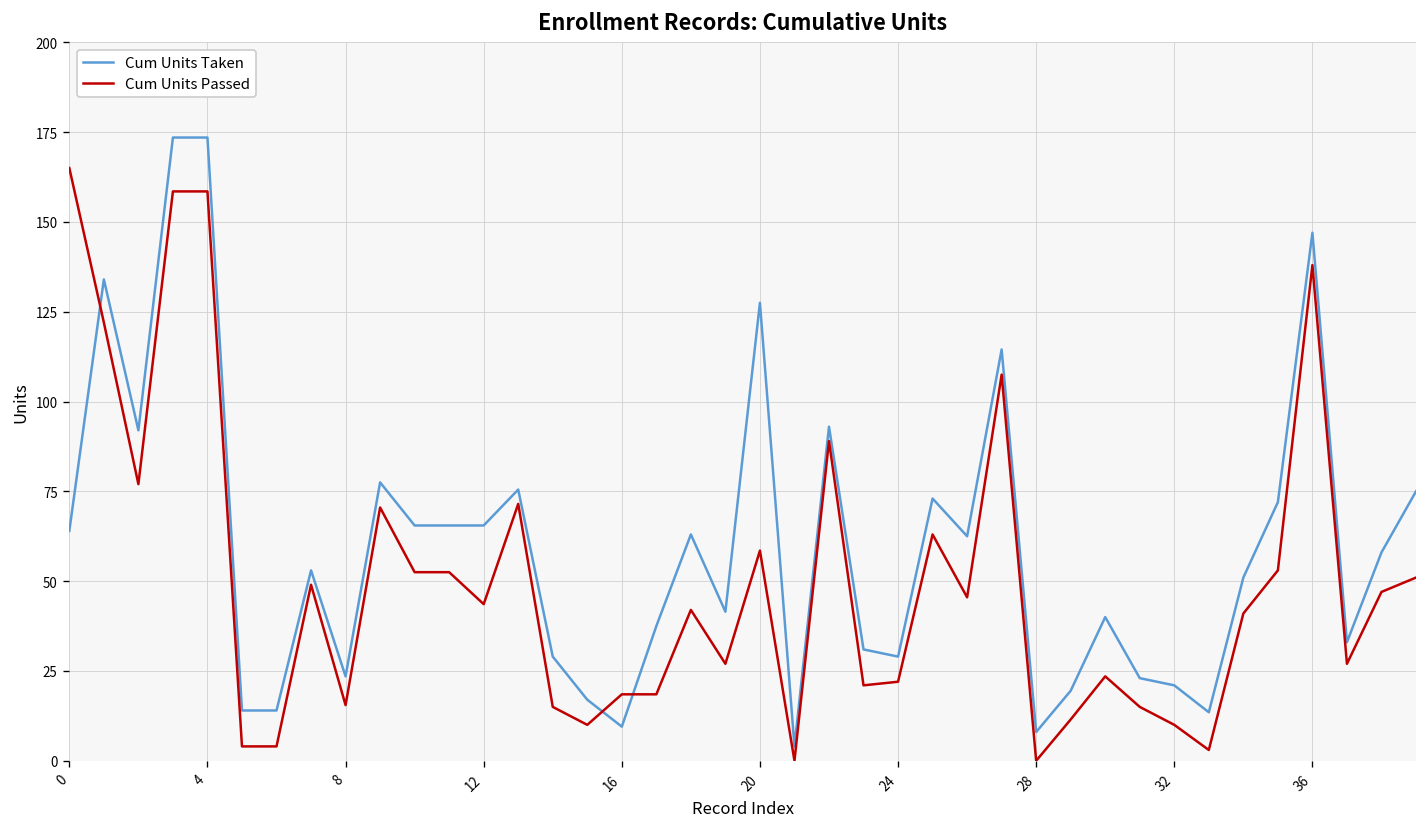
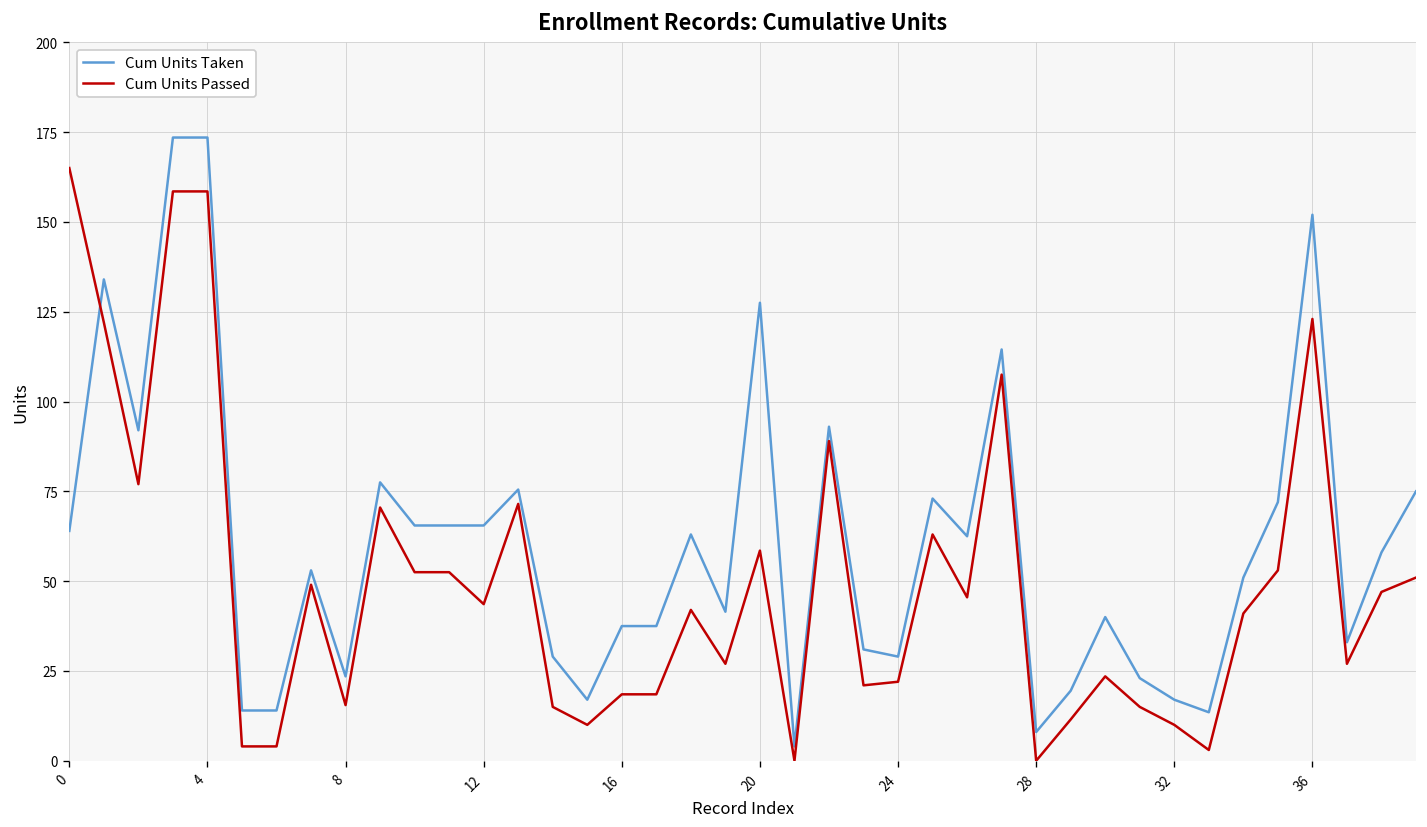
  {
    "Cum Units Taken": {
      "0": 64,
      "4": 174,
      "8": 24,
      "12": 66,
-     "16": 10,
+     "16": 38,
      "20": 128,
      "24": 29,
      "28": 8,
-     "32": 21,
-     "36": 147
+     "32": 17,
+     "36": 152
    },
    "Cum Units Passed": {
      "0": 165,
      "4": 159,
      "8": 16,
      "12": 44,
      "16": 19,
      "20": 59,
      "24": 22,
      "28": 0,
      "32": 10,
-     "36": 138
+     "36": 123
    }
  }
